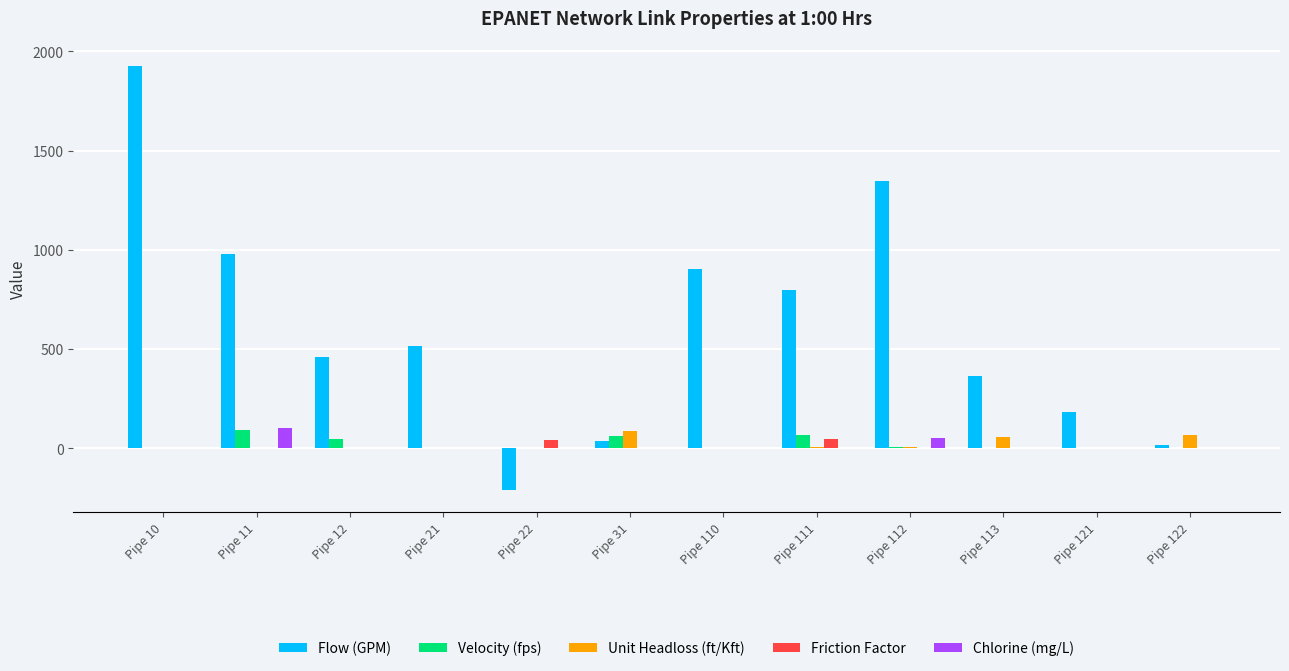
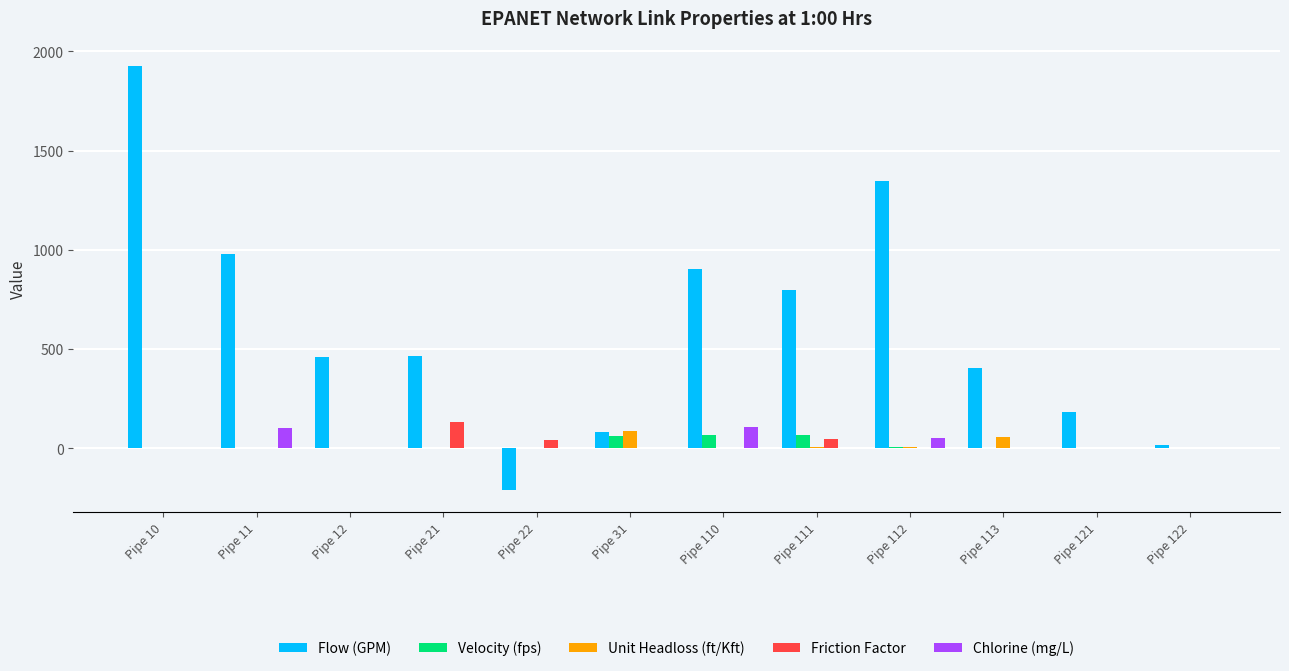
  {
    "Flow (GPM)": {
      "Pipe 10": 1930,
      "Pipe 11": 980,
      "Pipe 12": 460,
-     "Pipe 21": 520,
+     "Pipe 21": 470,
      "Pipe 22": -210,
-     "Pipe 31": 30,
+     "Pipe 31": 80,
      "Pipe 110": 900,
      "Pipe 111": 800,
      "Pipe 112": 1350,
-     "Pipe 113": 360,
+     "Pipe 113": 410,
      "Pipe 121": 180,
      "Pipe 122": 20
    },
    "Velocity (fps)": {
-     "Pipe 11": 90,
-     "Pipe 12": 40,
+     "Pipe 11": 0,
+     "Pipe 12": 0,
      "Pipe 31": 60,
-     "Pipe 110": 0,
+     "Pipe 110": 70,
      "Pipe 111": 70
    },
    "Unit Headloss (ft/Kft)": {
      "Pipe 31": 90,
      "Pipe 113": 60,
-     "Pipe 122": 70
+     "Pipe 122": 0
    },
    "Friction Factor": {
-     "Pipe 21": 0,
+     "Pipe 21": 130,
      "Pipe 22": 40,
      "Pipe 111": 50
    },
    "Chlorine (mg/L)": {
      "Pipe 11": 100,
-     "Pipe 110": 0,
+     "Pipe 110": 100,
      "Pipe 112": 50
    }
  }
